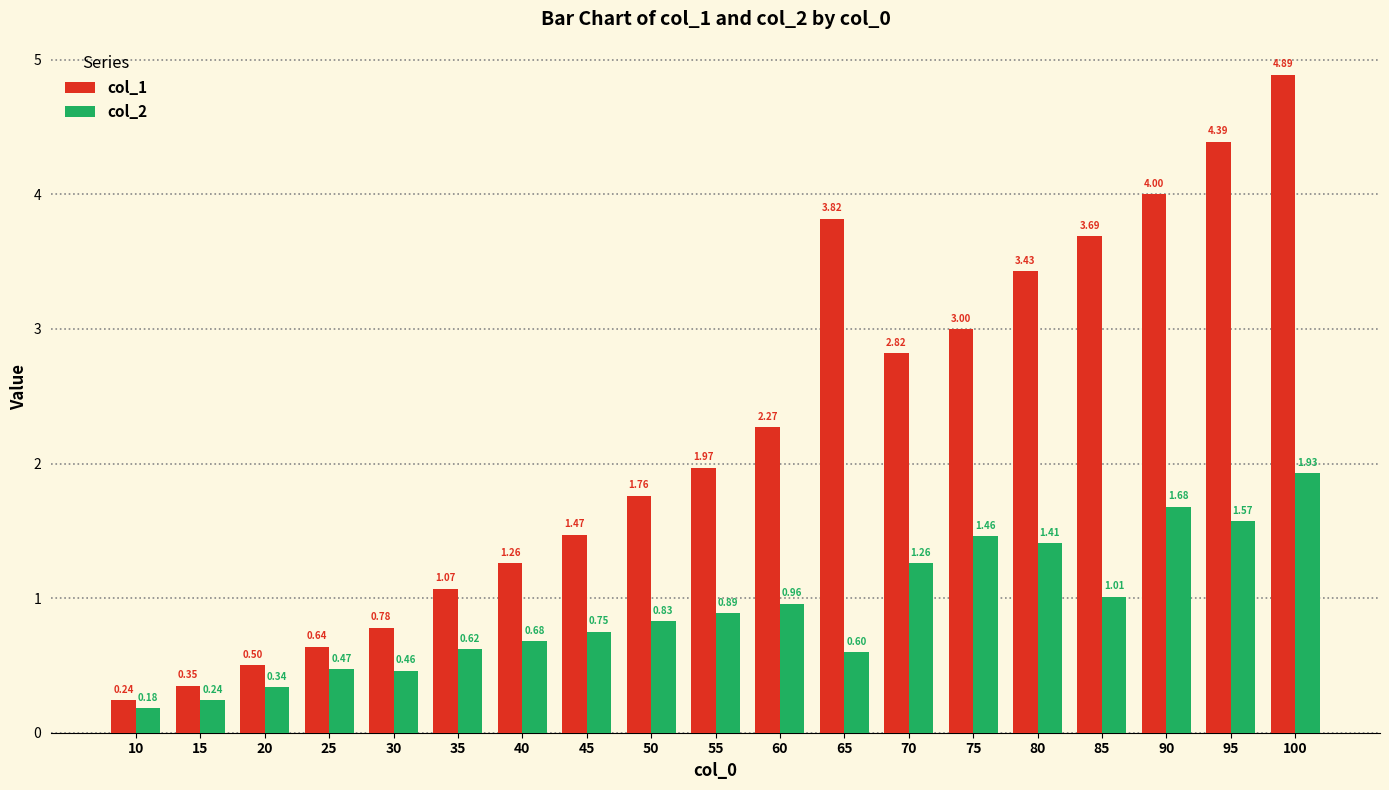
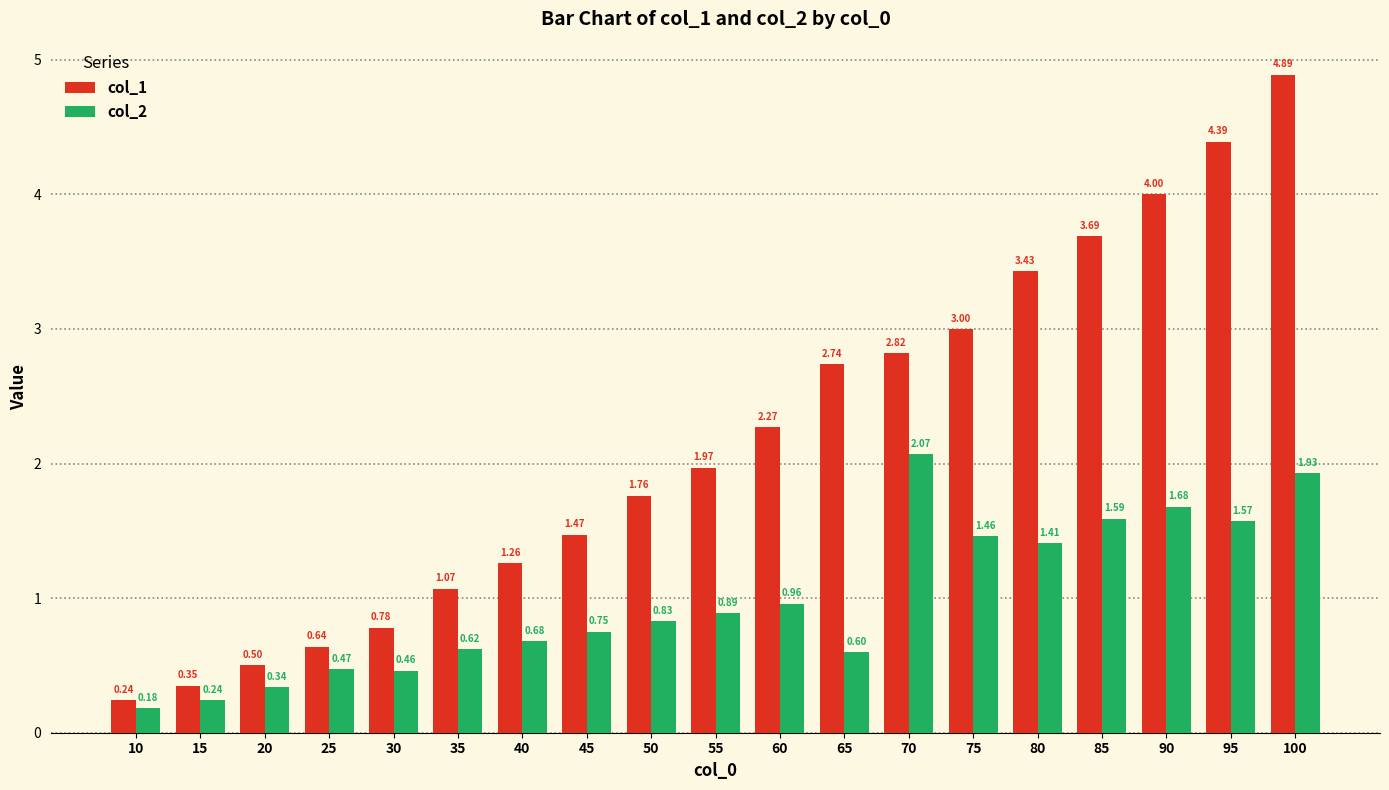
  {
    "col_1": {
      "10": 0.24,
      "15": 0.35,
      "20": 0.50,
      "25": 0.64,
      "30": 0.78,
      "35": 1.07,
      "40": 1.26,
      "45": 1.47,
      "50": 1.76,
      "55": 1.97,
      "60": 2.27,
-     "65": 3.82,
+     "65": 2.74,
      "70": 2.82,
      "75": 3.00,
      "80": 3.43,
      "85": 3.69,
      "90": 4.00,
      "95": 4.39,
      "100": 4.89
    },
    "col_2": {
      "10": 0.18,
      "15": 0.24,
      "20": 0.34,
      "25": 0.47,
      "30": 0.46,
      "35": 0.62,
      "40": 0.68,
      "45": 0.75,
      "50": 0.83,
      "55": 0.89,
      "60": 0.96,
      "65": 0.60,
-     "70": 1.26,
+     "70": 2.07,
      "75": 1.46,
      "80": 1.41,
-     "85": 1.01,
+     "85": 1.59,
      "90": 1.68,
      "95": 1.57,
      "100": 1.93
    }
  }
